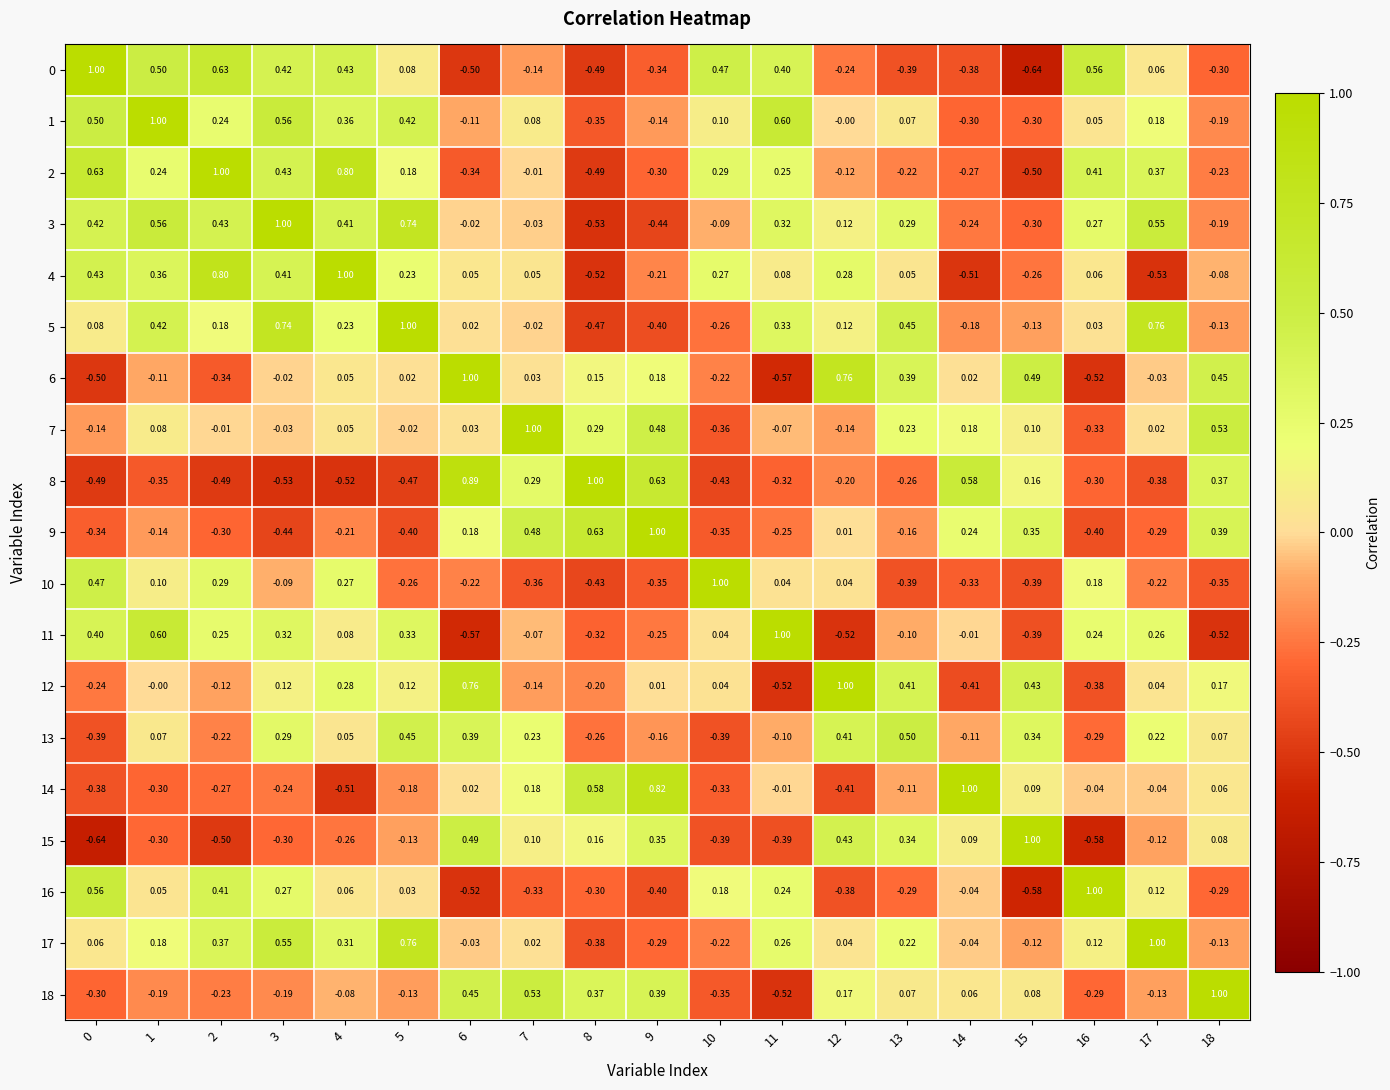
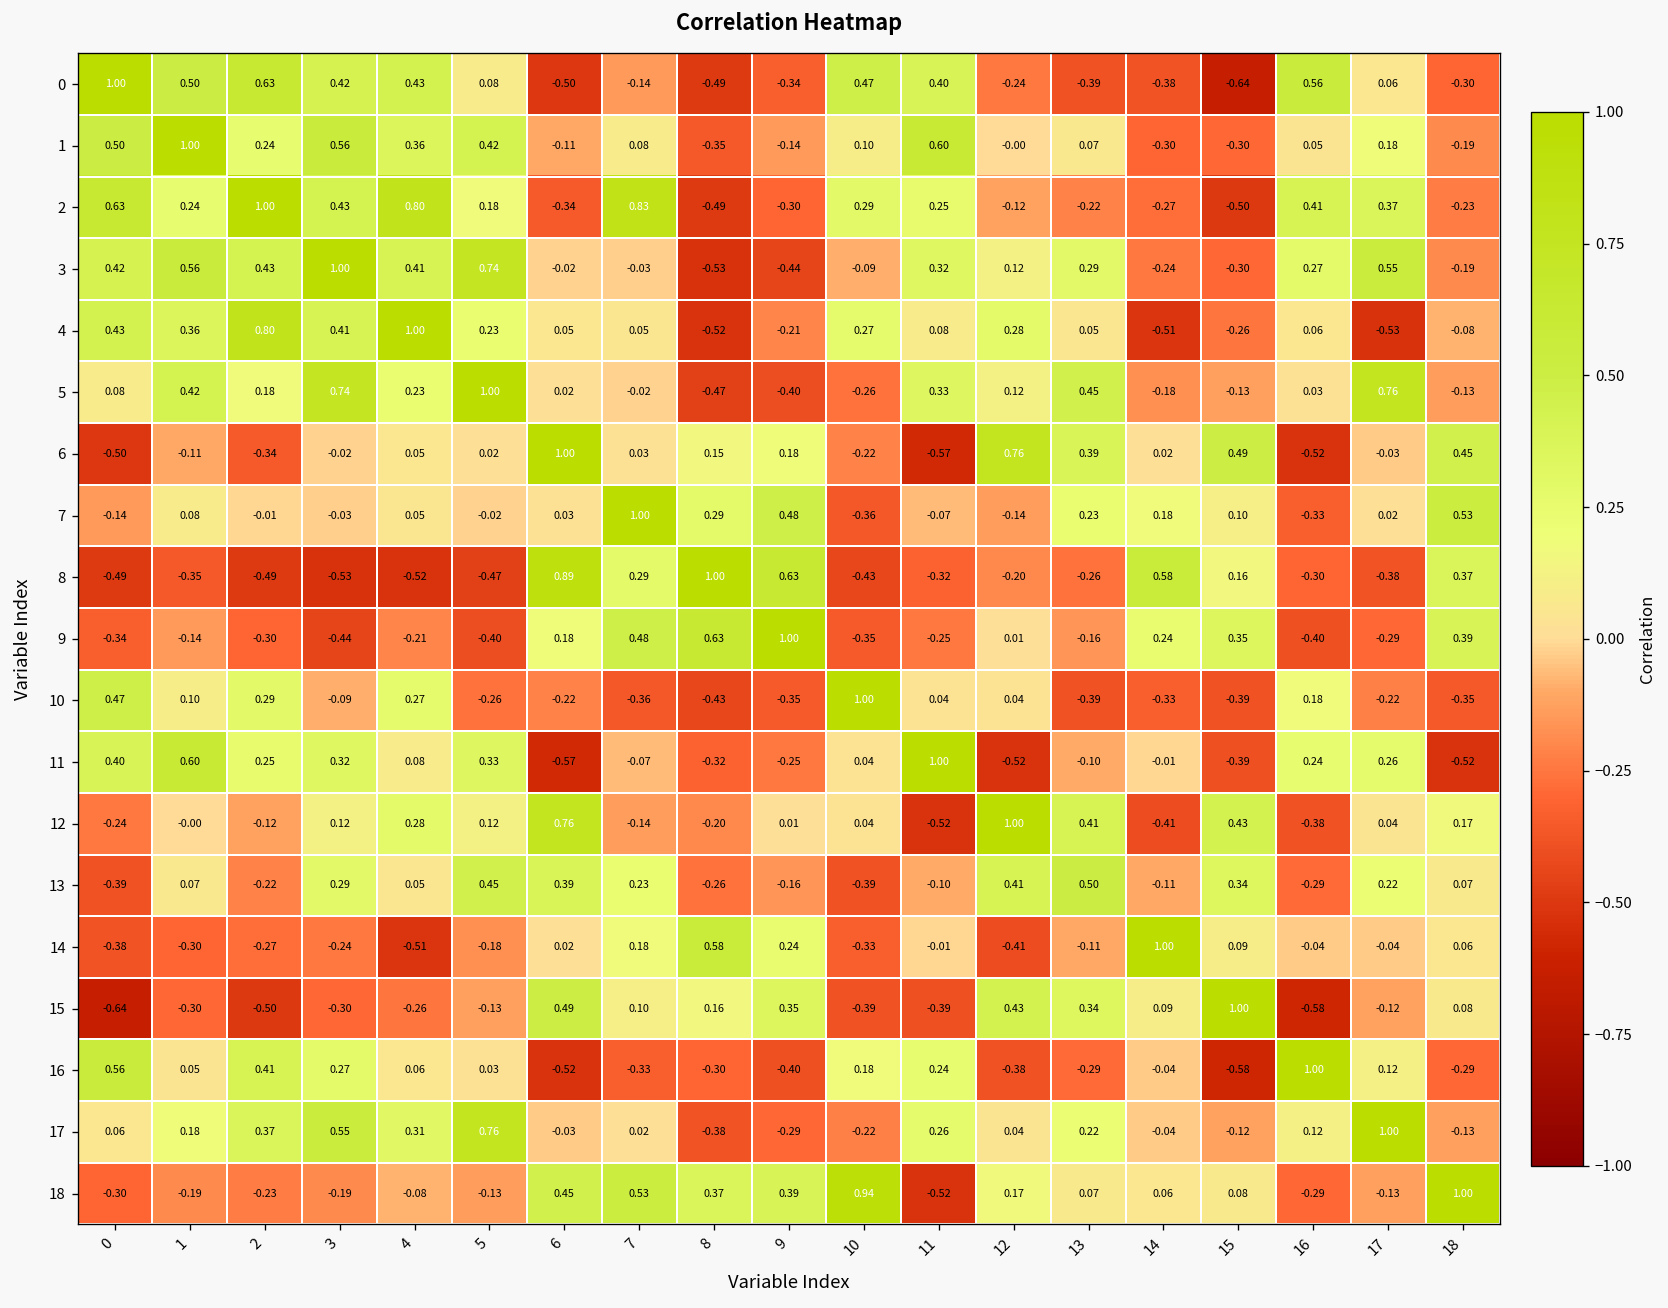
  {
    "2": {
      "0": 0.63,
      "1": 0.24,
      "2": 1.00,
      "3": 0.43,
      "4": 0.80,
      "5": 0.18,
      "6": -0.34,
-     "7": -0.01,
+     "7": 0.83,
      "8": -0.49,
      "9": -0.30,
      "10": 0.29,
      "11": 0.25,
      "12": -0.12,
      "13": -0.22,
      "14": -0.27,
      "15": -0.50,
      "16": 0.41,
      "17": 0.37,
      "18": -0.23
    },
    "14": {
      "0": -0.38,
      "1": -0.30,
      "2": -0.27,
      "3": -0.24,
      "4": -0.51,
      "5": -0.18,
      "6": 0.02,
      "7": 0.18,
      "8": 0.58,
-     "9": 0.82,
+     "9": 0.24,
      "10": -0.33,
      "11": -0.01,
      "12": -0.41,
      "13": -0.11,
      "14": 1.00,
      "15": 0.09,
      "16": -0.04,
      "17": -0.04,
      "18": 0.06
    },
    "18": {
      "0": -0.30,
      "1": -0.19,
      "2": -0.23,
      "3": -0.19,
      "4": -0.08,
      "5": -0.13,
      "6": 0.45,
      "7": 0.53,
      "8": 0.37,
      "9": 0.39,
-     "10": -0.35,
+     "10": 0.94,
      "11": -0.52,
      "12": 0.17,
      "13": 0.07,
      "14": 0.06,
      "15": 0.08,
      "16": -0.29,
      "17": -0.13,
      "18": 1.00
    }
  }
